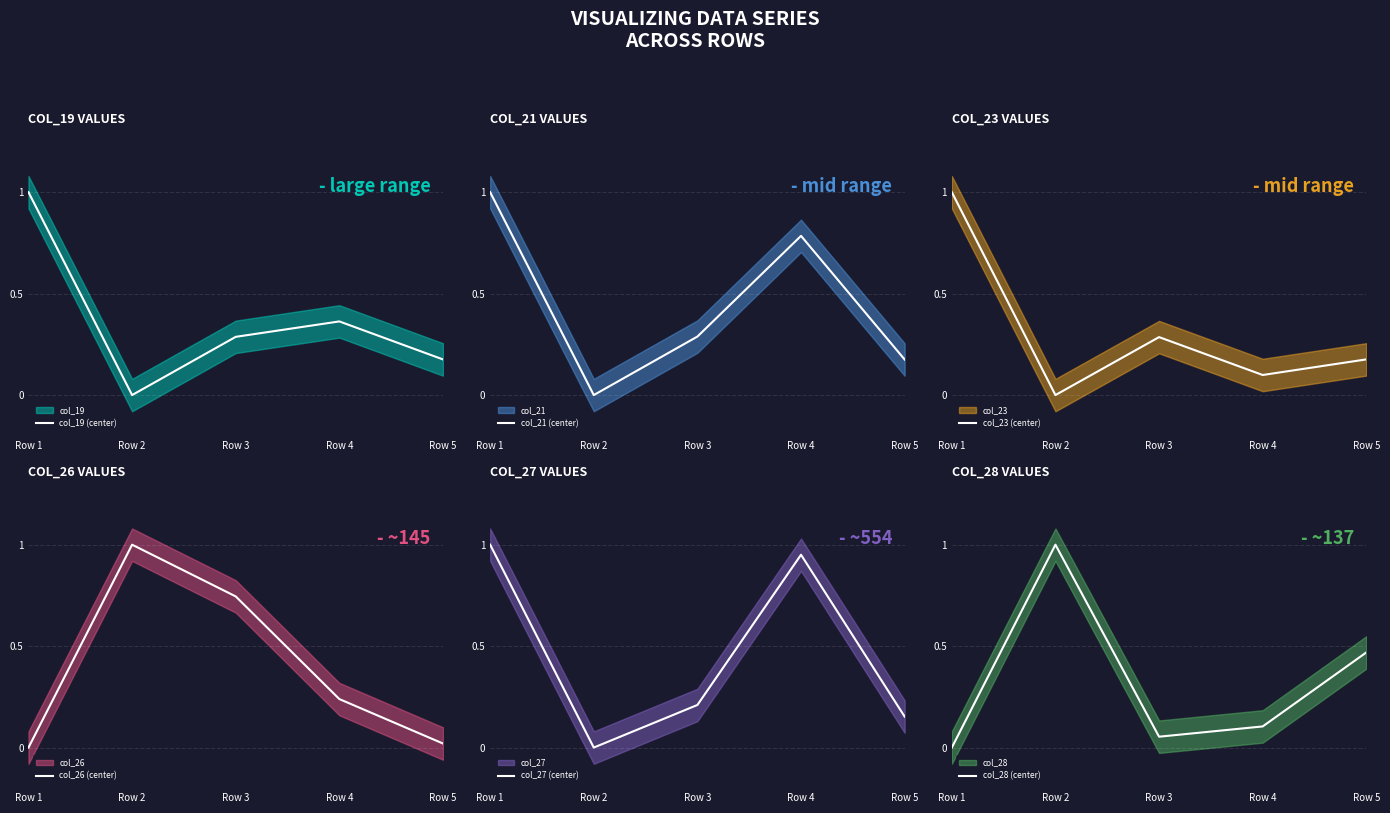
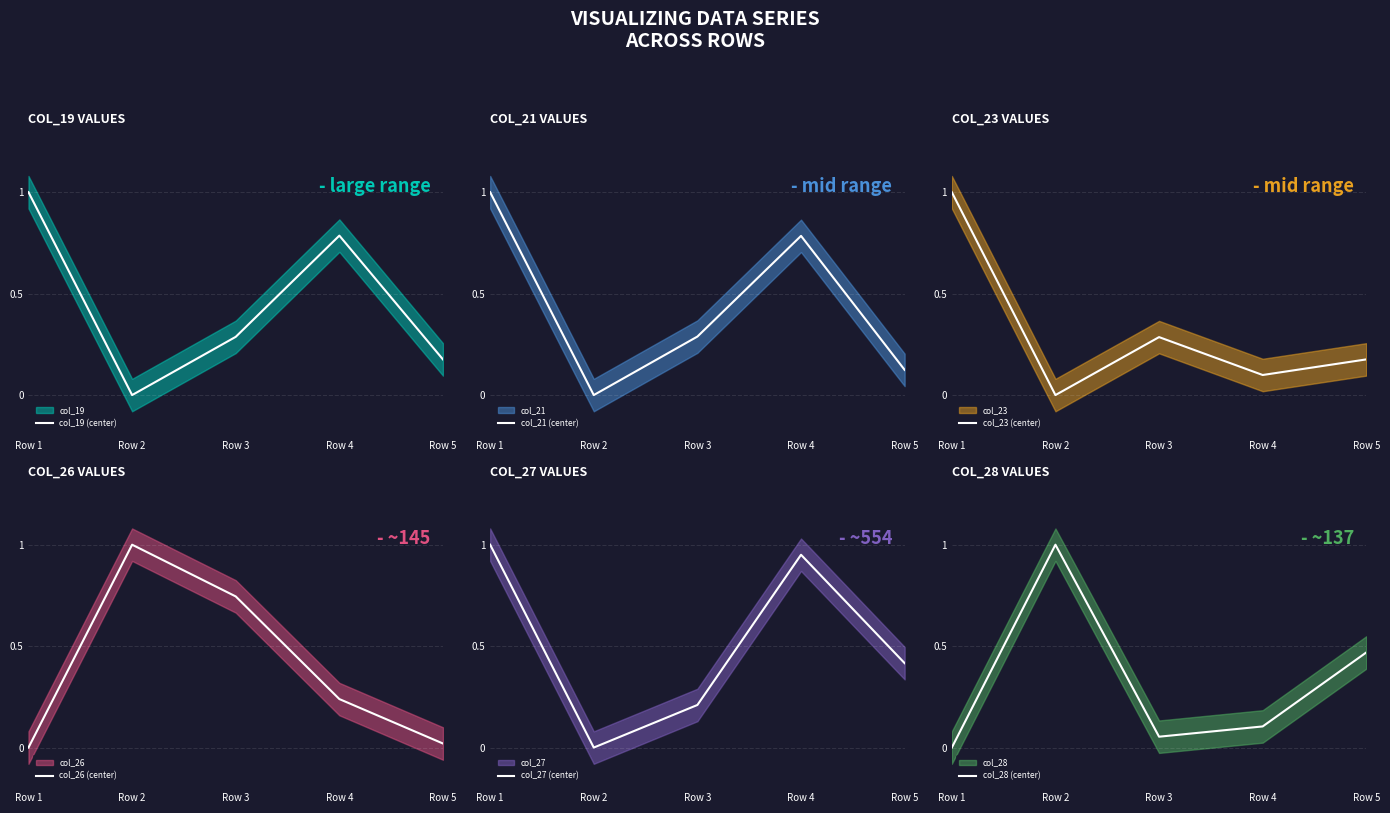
  {
    "COL_19 VALUES": {
      "col_19 (center)": {
        "Row 1": 1.00,
        "Row 2": 0.00,
        "Row 3": 0.29,
-       "Row 4": 0.36,
+       "Row 4": 0.79,
        "Row 5": 0.18
      }
    },
    "COL_21 VALUES": {
      "col_21 (center)": {
        "Row 1": 1.00,
        "Row 2": 0.00,
        "Row 3": 0.29,
        "Row 4": 0.78,
-       "Row 5": 0.18
+       "Row 5": 0.12
      }
    },
    "COL_23 VALUES": {
      "col_23 (center)": {
        "Row 1": 1.00,
        "Row 2": 0.00,
        "Row 3": 0.29,
        "Row 4": 0.10,
        "Row 5": 0.18
      }
    },
    "COL_26 VALUES": {
      "col_26 (center)": {
        "Row 1": 0.00,
        "Row 2": 1.00,
        "Row 3": 0.75,
        "Row 4": 0.24,
        "Row 5": 0.02
      }
    },
    "COL_27 VALUES": {
      "col_27 (center)": {
        "Row 1": 1.00,
        "Row 2": 0.00,
        "Row 3": 0.21,
        "Row 4": 0.95,
-       "Row 5": 0.15
+       "Row 5": 0.42
      }
    },
    "COL_28 VALUES": {
      "col_28 (center)": {
        "Row 1": 0.00,
        "Row 2": 1.00,
        "Row 3": 0.05,
        "Row 4": 0.10,
        "Row 5": 0.47
      }
    }
  }
